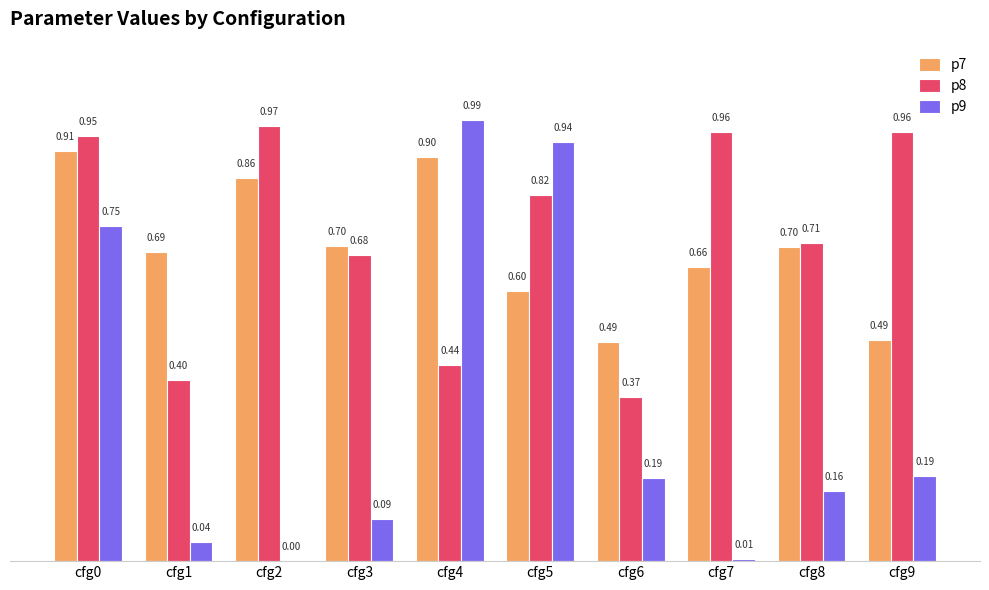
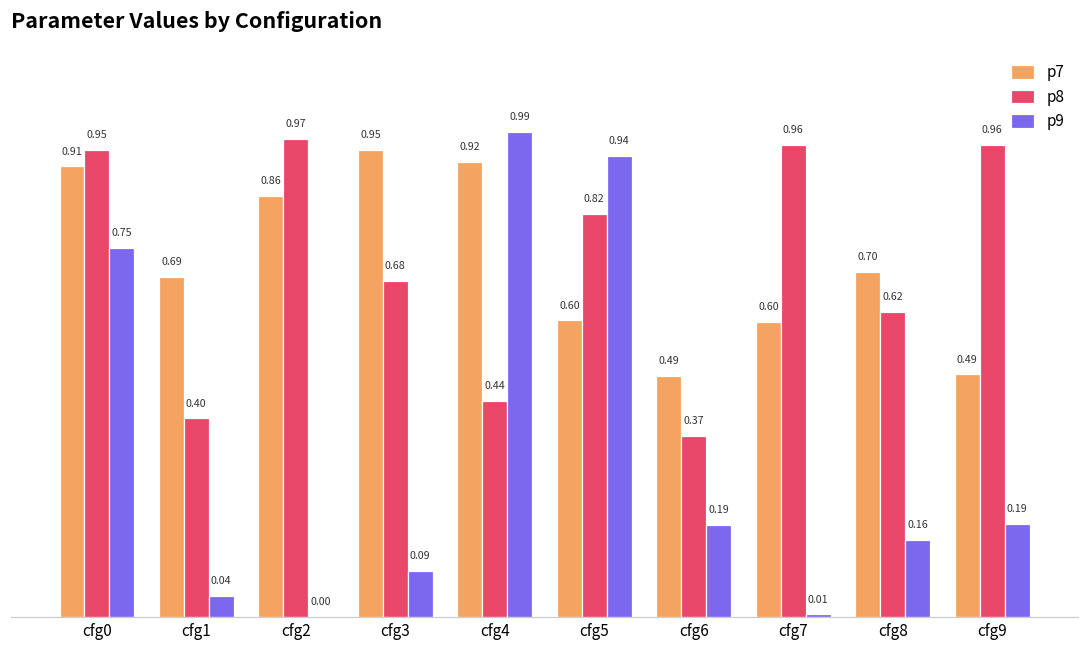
  {
    "p7": {
      "cfg0": 0.91,
      "cfg1": 0.69,
      "cfg2": 0.86,
-     "cfg3": 0.70,
-     "cfg4": 0.90,
+     "cfg3": 0.95,
+     "cfg4": 0.92,
      "cfg5": 0.60,
      "cfg6": 0.49,
-     "cfg7": 0.66,
+     "cfg7": 0.60,
      "cfg8": 0.70,
      "cfg9": 0.49
    },
    "p8": {
      "cfg0": 0.95,
      "cfg1": 0.40,
      "cfg2": 0.97,
      "cfg3": 0.68,
      "cfg4": 0.44,
      "cfg5": 0.82,
      "cfg6": 0.37,
      "cfg7": 0.96,
-     "cfg8": 0.71,
+     "cfg8": 0.62,
      "cfg9": 0.96
    },
    "p9": {
      "cfg0": 0.75,
      "cfg1": 0.04,
      "cfg2": 0.00,
      "cfg3": 0.09,
      "cfg4": 0.99,
      "cfg5": 0.94,
      "cfg6": 0.19,
      "cfg7": 0.01,
      "cfg8": 0.16,
      "cfg9": 0.19
    }
  }
